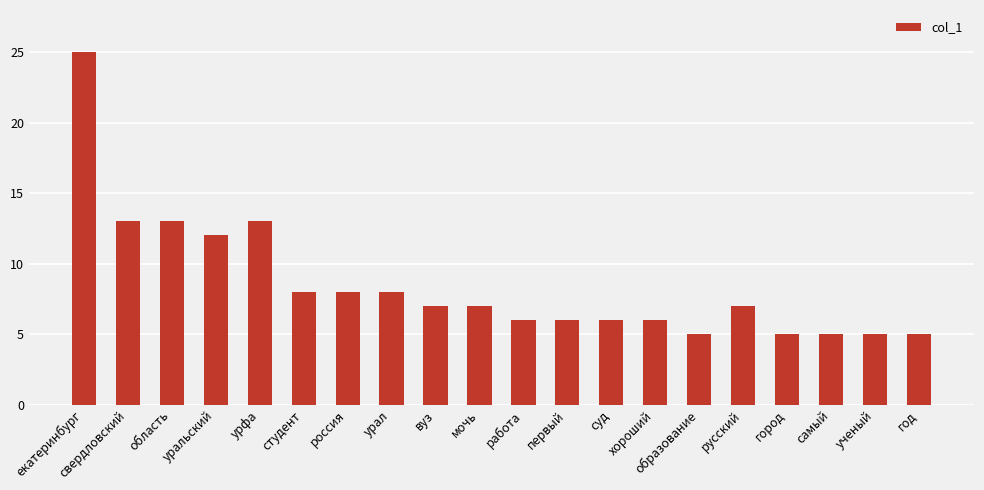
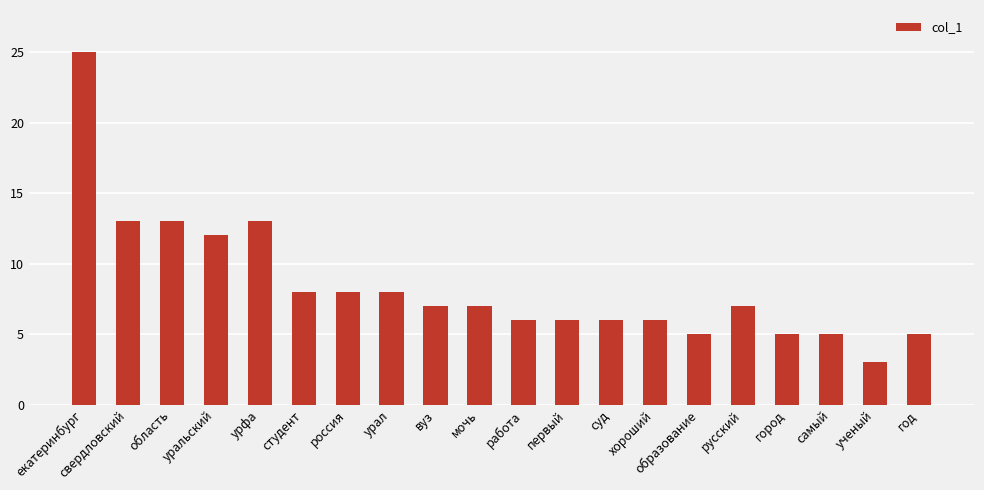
  {
    "екатеринбург": 25,
    "свердловский": 13,
    "область": 13,
    "уральский": 12,
    "урфа": 13,
    "студент": 8,
    "россия": 8,
    "урал": 8,
    "вуз": 7,
    "мочь": 7,
    "работа": 6,
    "первый": 6,
    "суд": 6,
    "хороший": 6,
    "образование": 5,
    "русский": 7,
    "город": 5,
    "самый": 5,
-   "ученый": 5,
+   "ученый": 3,
    "год": 5
  }
